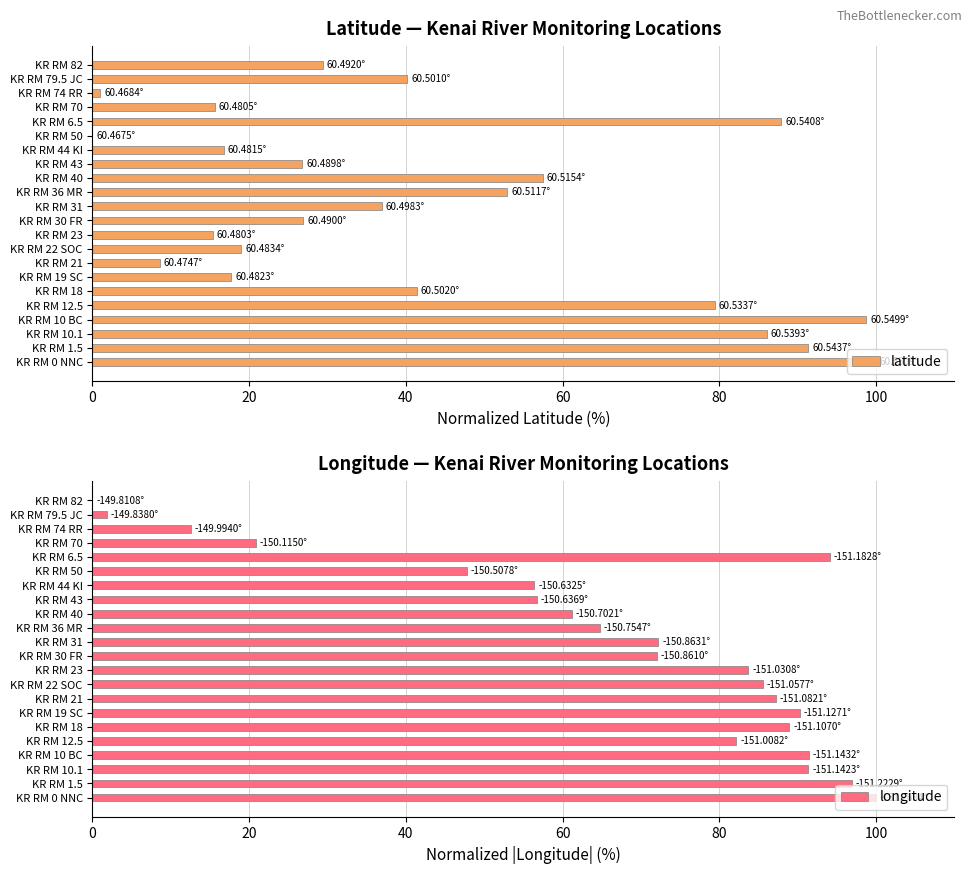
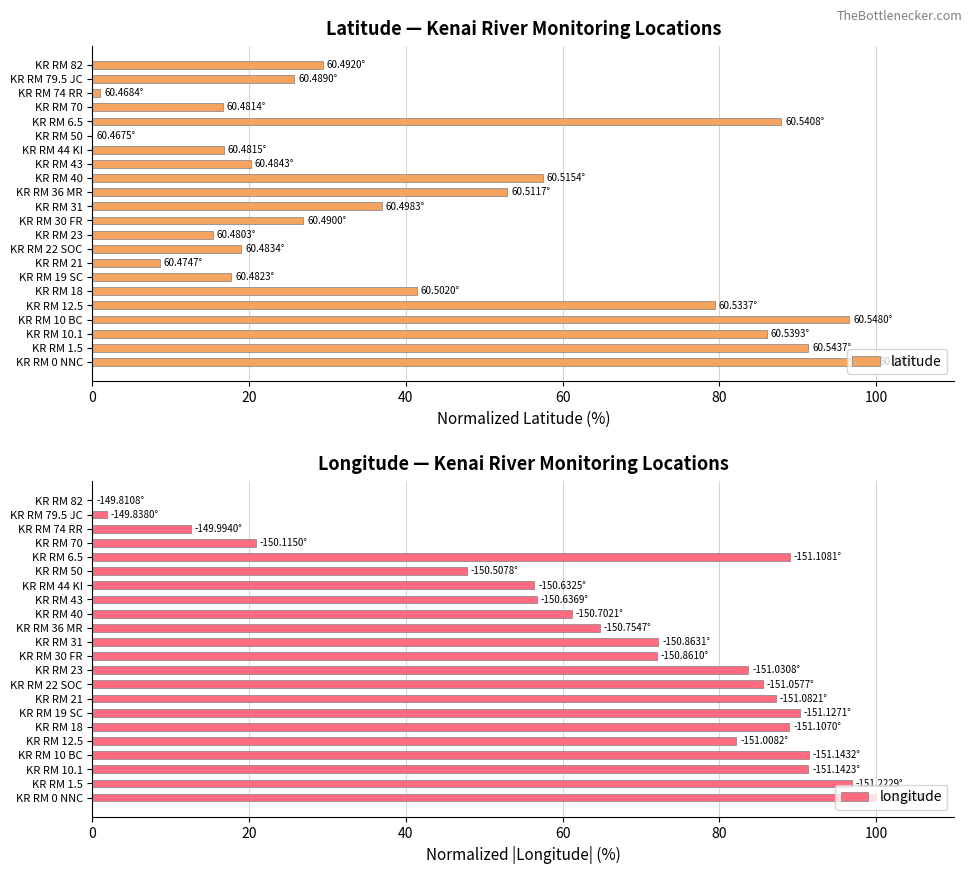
  {
    "Latitude — Kenai River Monitoring Locations": {
-     "KR RM 79.5 JC": "60.5010°",
-     "KR RM 70": "60.4805°",
-     "KR RM 43": "60.4898°",
-     "KR RM 10 BC": "60.5499°"
+     "KR RM 79.5 JC": "60.4890°",
+     "KR RM 70": "60.4814°",
+     "KR RM 43": "60.4843°",
+     "KR RM 10 BC": "60.5480°"
    },
    "Longitude — Kenai River Monitoring Locations": {
-     "KR RM 6.5": "-151.1828°"
+     "KR RM 6.5": "-151.1081°"
    }
  }
